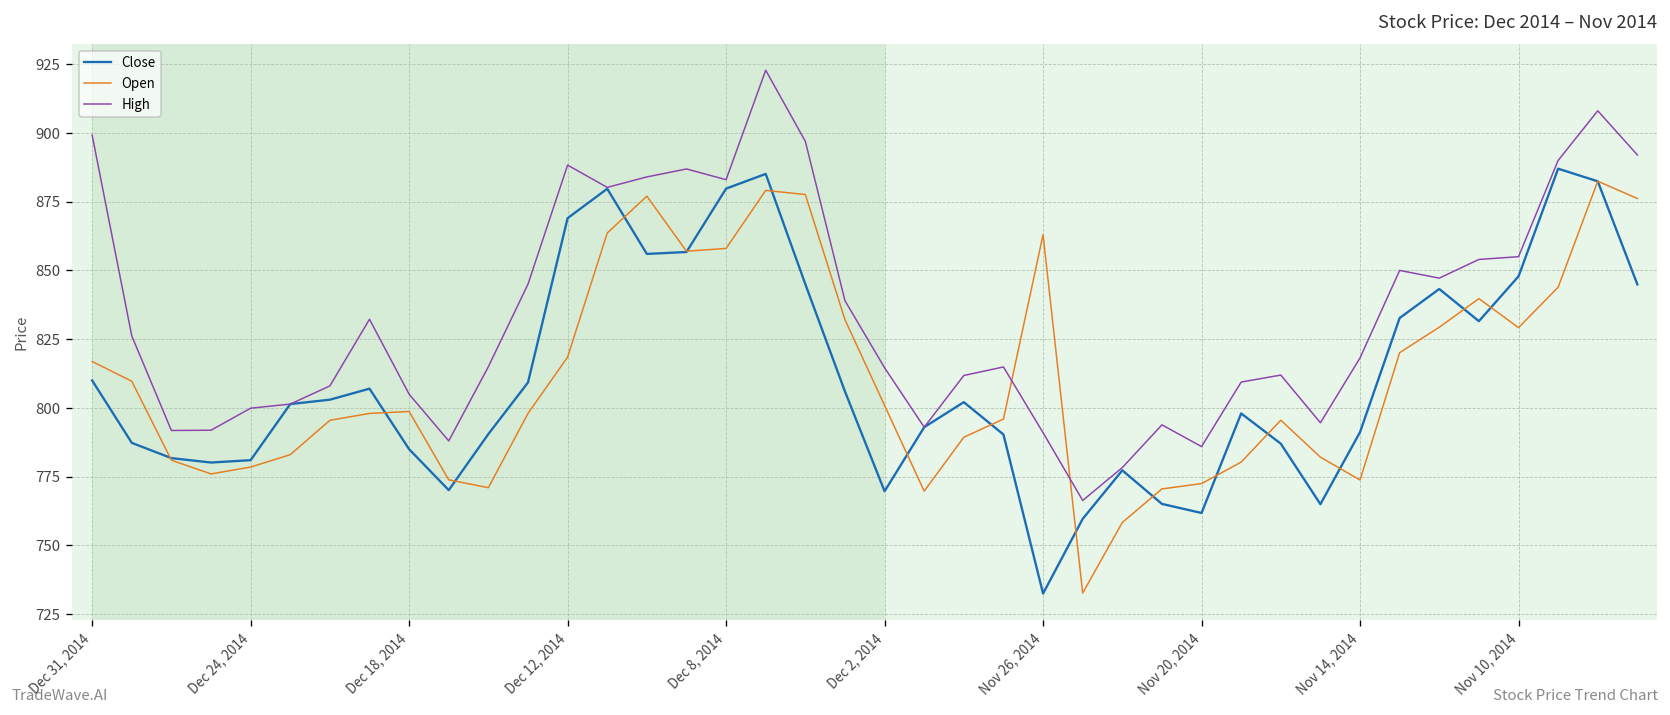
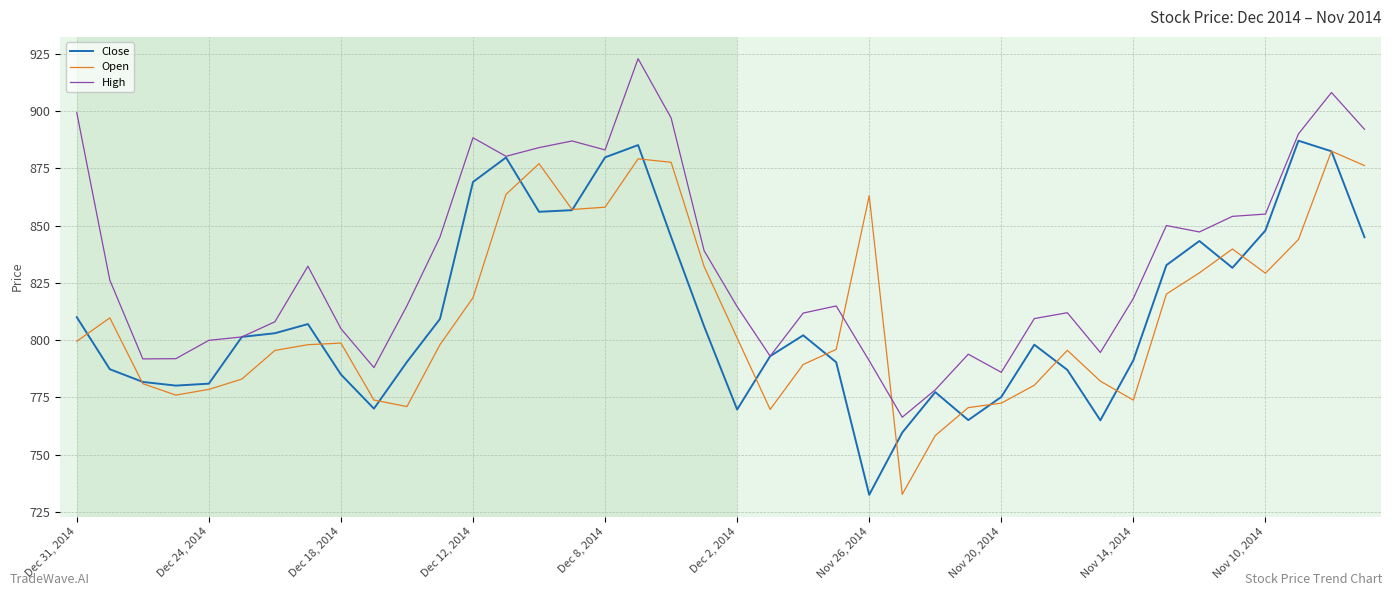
  {
    "Close": {
      "Dec 31, 2014": 810,
      "Dec 24, 2014": 781,
      "Dec 18, 2014": 785,
      "Dec 12, 2014": 869,
      "Dec 8, 2014": 880,
      "Dec 2, 2014": 770,
      "Nov 26, 2014": 733,
-     "Nov 20, 2014": 762,
+     "Nov 20, 2014": 775,
      "Nov 14, 2014": 791,
      "Nov 10, 2014": 848
    },
    "Open": {
-     "Dec 31, 2014": 817,
+     "Dec 31, 2014": 800,
      "Dec 24, 2014": 779,
      "Dec 18, 2014": 799,
      "Dec 12, 2014": 819,
      "Dec 8, 2014": 858,
      "Dec 2, 2014": 801,
      "Nov 26, 2014": 863,
      "Nov 20, 2014": 772,
      "Nov 14, 2014": 774,
      "Nov 10, 2014": 829
    },
    "High": {
      "Dec 31, 2014": 899,
      "Dec 24, 2014": 800,
      "Dec 18, 2014": 805,
      "Dec 12, 2014": 888,
      "Dec 8, 2014": 883,
      "Dec 2, 2014": 815,
      "Nov 26, 2014": 791,
      "Nov 20, 2014": 786,
      "Nov 14, 2014": 818,
      "Nov 10, 2014": 855
    }
  }
